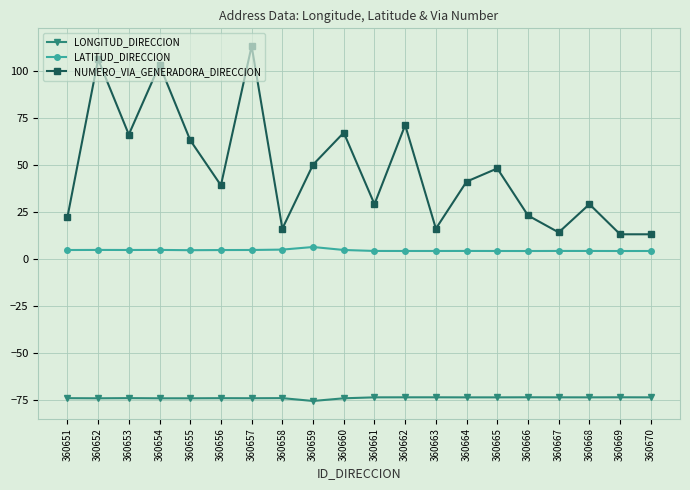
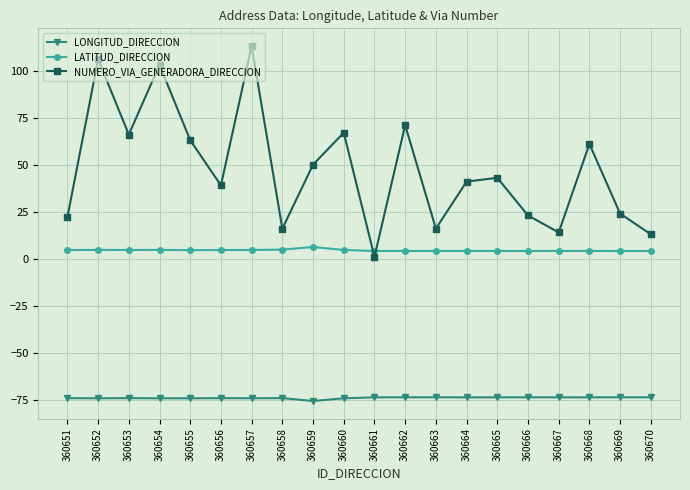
  {
    "NUMERO_VIA_GENERADORA_DIRECCION": {
      "360651": 22,
      "360653": 66,
      "360655": 63,
      "360656": 39,
      "360658": 16,
      "360659": 50,
      "360660": 67,
-     "360661": 29,
+     "360661": 1,
      "360662": 71,
      "360663": 16,
      "360664": 41,
-     "360665": 48,
+     "360665": 43,
      "360666": 23,
      "360667": 14,
-     "360668": 29,
-     "360669": 13,
+     "360668": 61,
+     "360669": 24,
      "360670": 13
    }
  }
